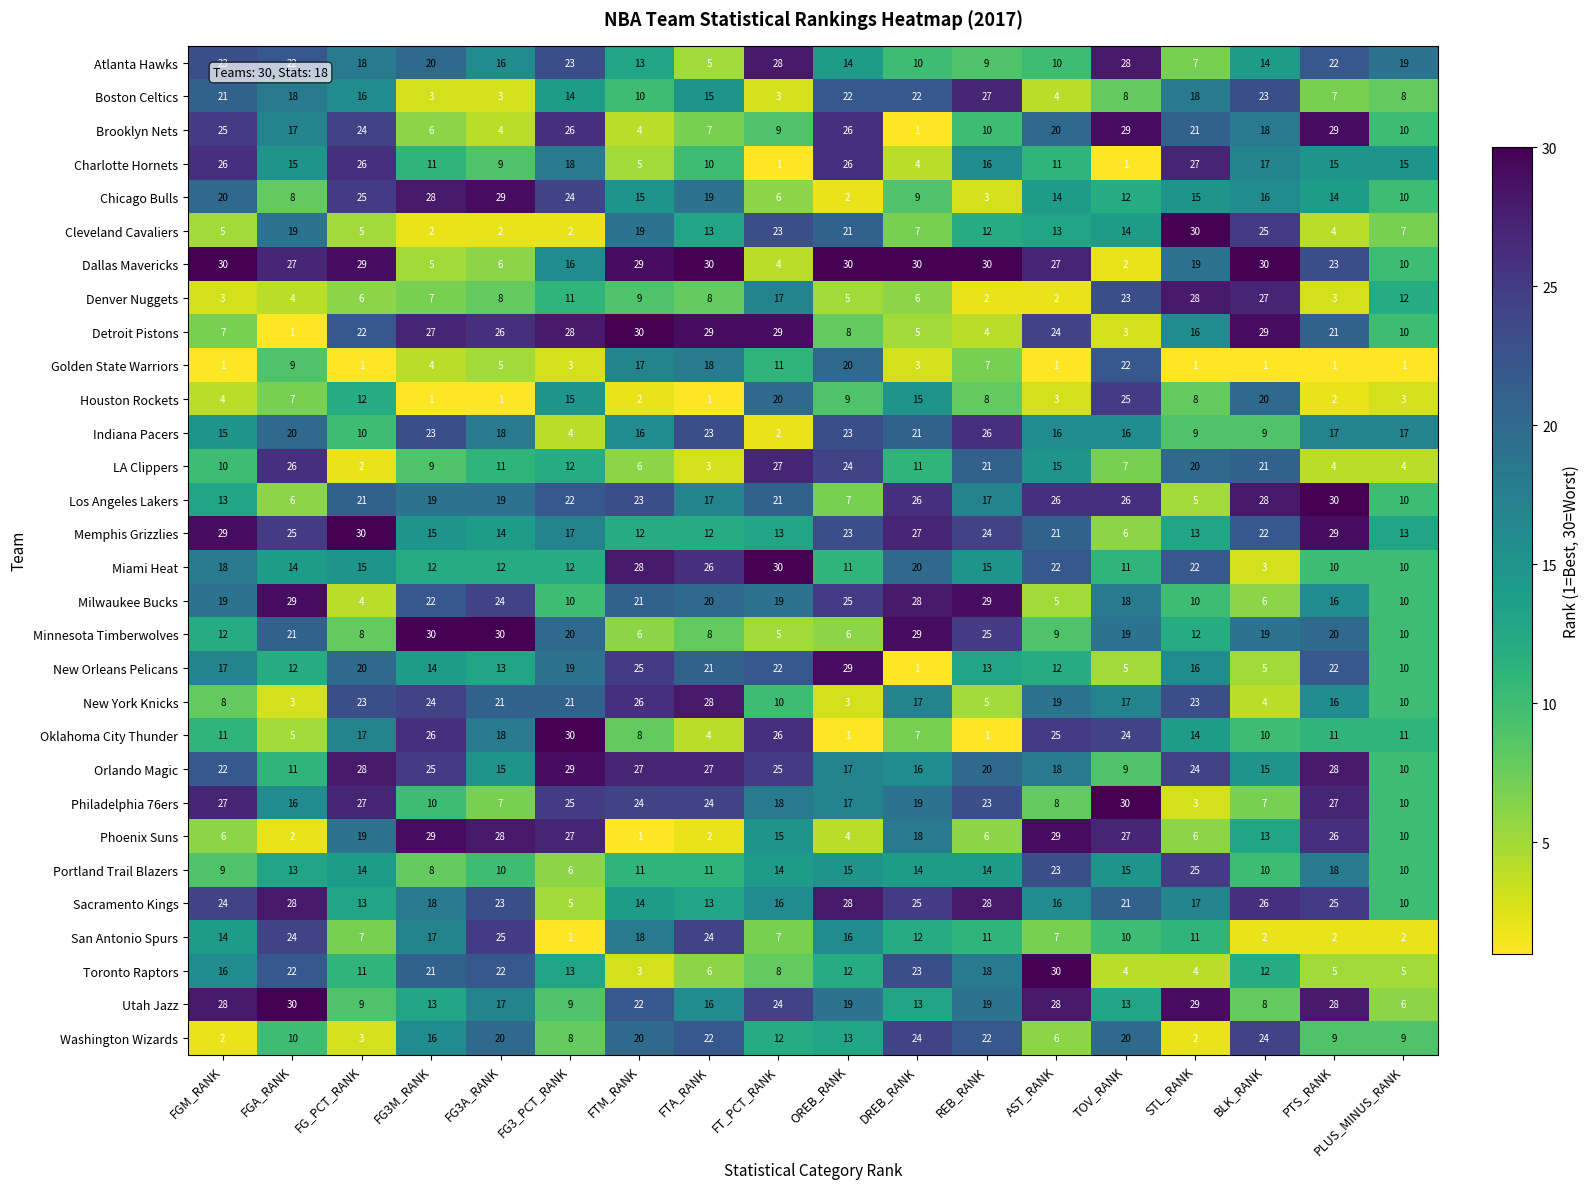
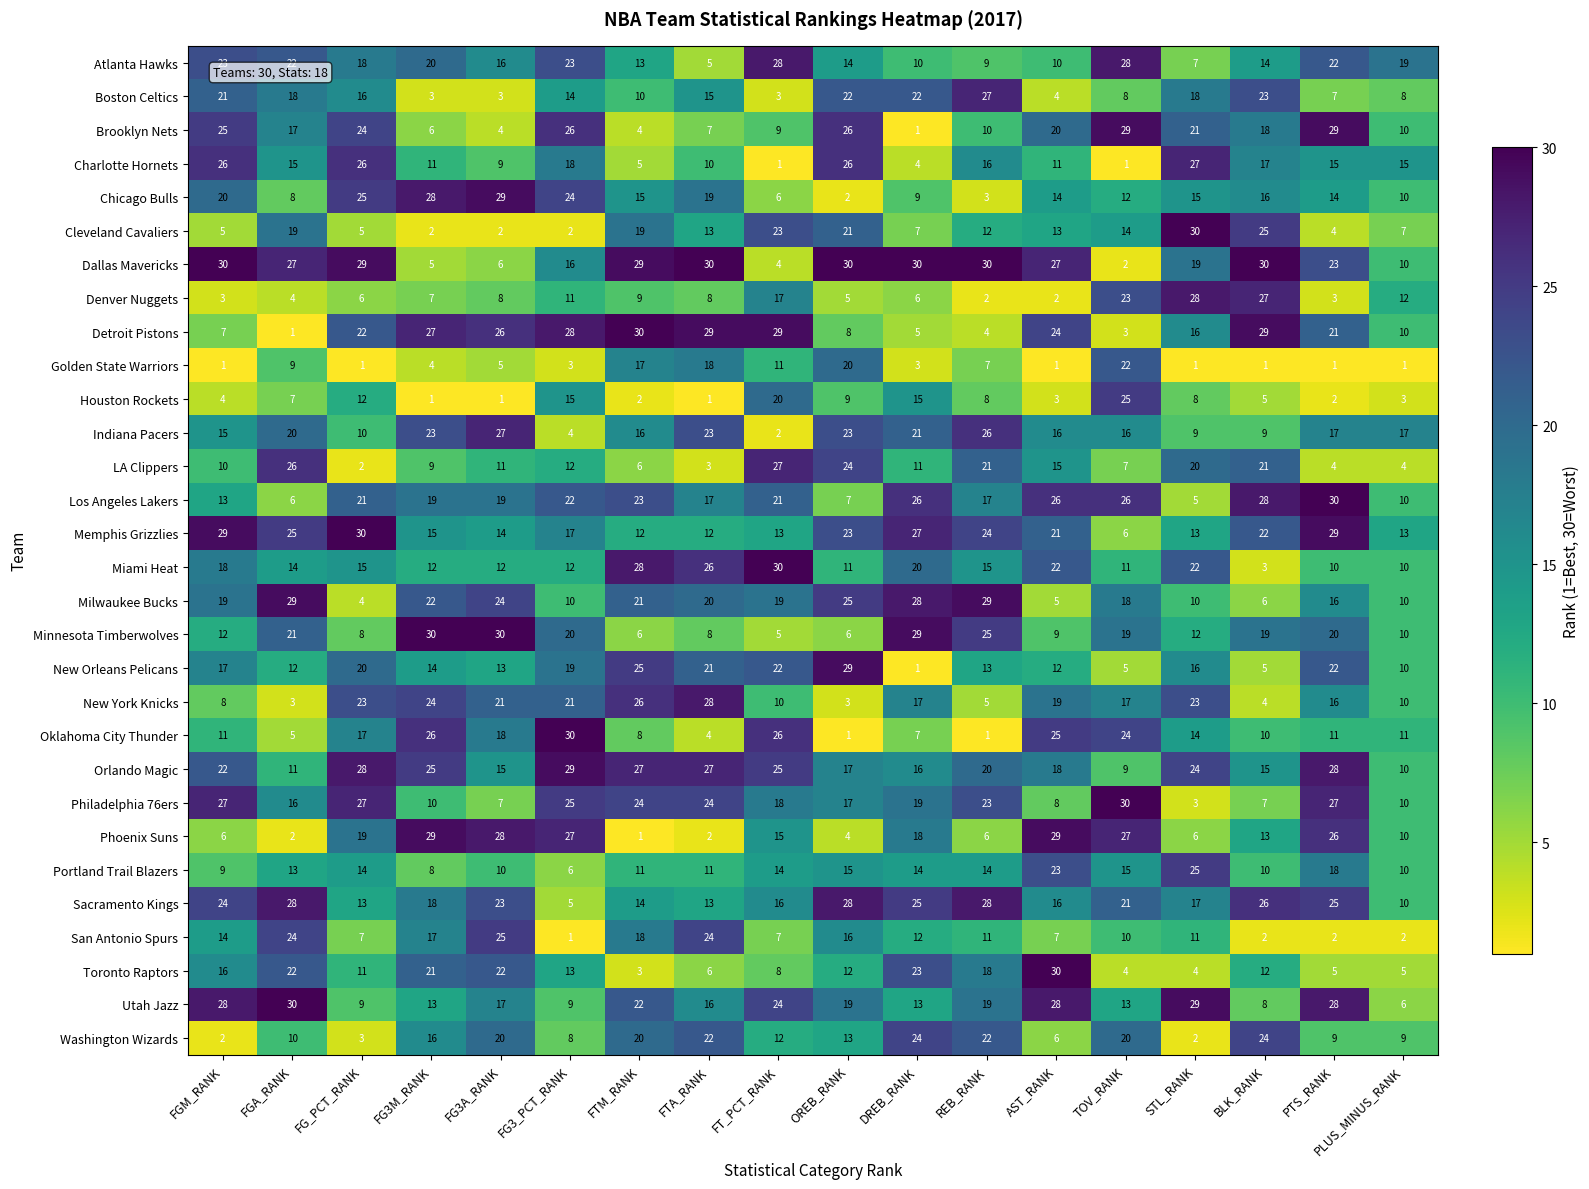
  {
    "Houston Rockets": {
      "FGM_RANK": 4,
      "FGA_RANK": 7,
      "FG_PCT_RANK": 12,
      "FG3M_RANK": 1,
      "FG3A_RANK": 1,
      "FG3_PCT_RANK": 15,
      "FTM_RANK": 2,
      "FTA_RANK": 1,
      "FT_PCT_RANK": 20,
      "OREB_RANK": 9,
      "DREB_RANK": 15,
      "REB_RANK": 8,
      "AST_RANK": 3,
      "TOV_RANK": 25,
      "STL_RANK": 8,
-     "BLK_RANK": 20,
+     "BLK_RANK": 5,
      "PTS_RANK": 2,
      "PLUS_MINUS_RANK": 3
    },
    "Indiana Pacers": {
      "FGM_RANK": 15,
      "FGA_RANK": 20,
      "FG_PCT_RANK": 10,
      "FG3M_RANK": 23,
-     "FG3A_RANK": 18,
+     "FG3A_RANK": 27,
      "FG3_PCT_RANK": 4,
      "FTM_RANK": 16,
      "FTA_RANK": 23,
      "FT_PCT_RANK": 2,
      "OREB_RANK": 23,
      "DREB_RANK": 21,
      "REB_RANK": 26,
      "AST_RANK": 16,
      "TOV_RANK": 16,
      "STL_RANK": 9,
      "BLK_RANK": 9,
      "PTS_RANK": 17,
      "PLUS_MINUS_RANK": 17
    }
  }
